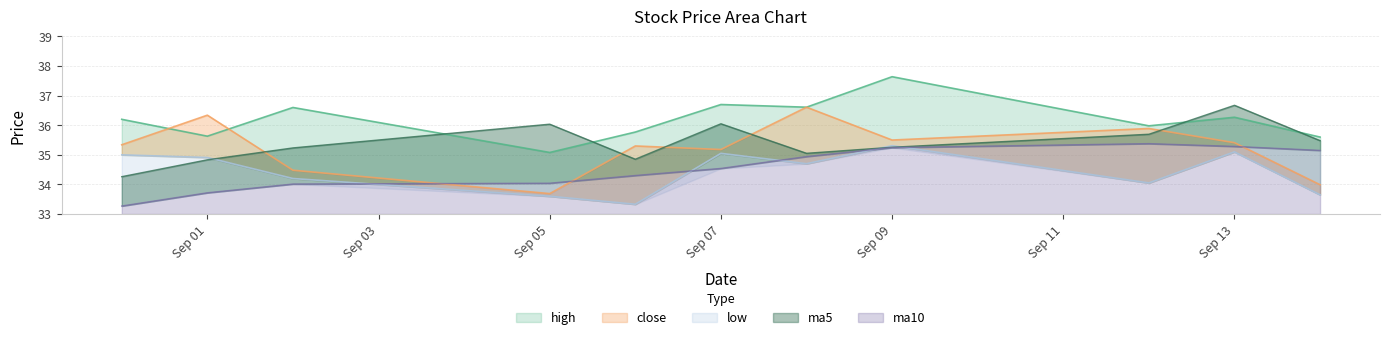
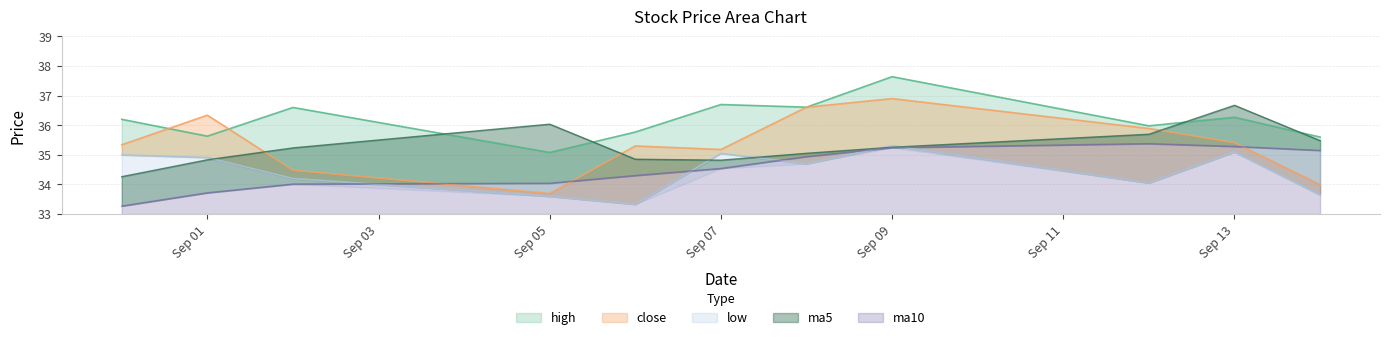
  {
    "close": {
      "Sep 01": 36.3,
      "Sep 05": 33.7,
      "Sep 07": 35.2,
-     "Sep 09": 35.5,
+     "Sep 09": 36.9,
      "Sep 13": 35.4
    },
    "ma5": {
      "Sep 05": 36.0,
-     "Sep 07": 36.1,
+     "Sep 07": 34.8,
      "Sep 13": 36.7
    }
  }
